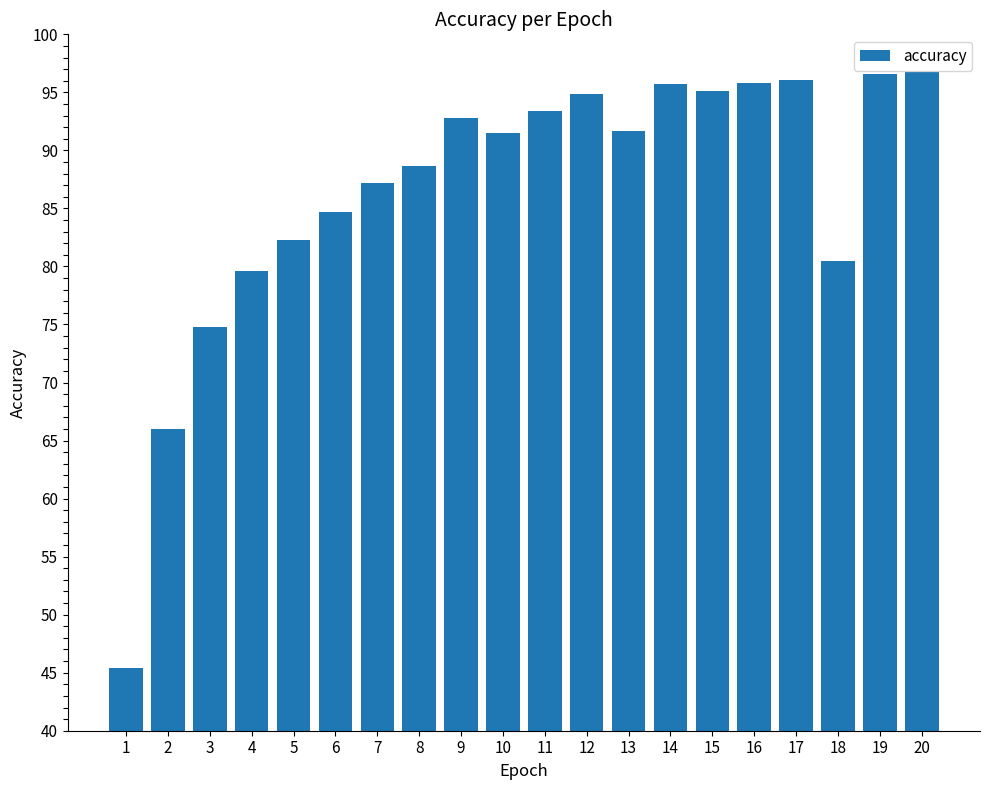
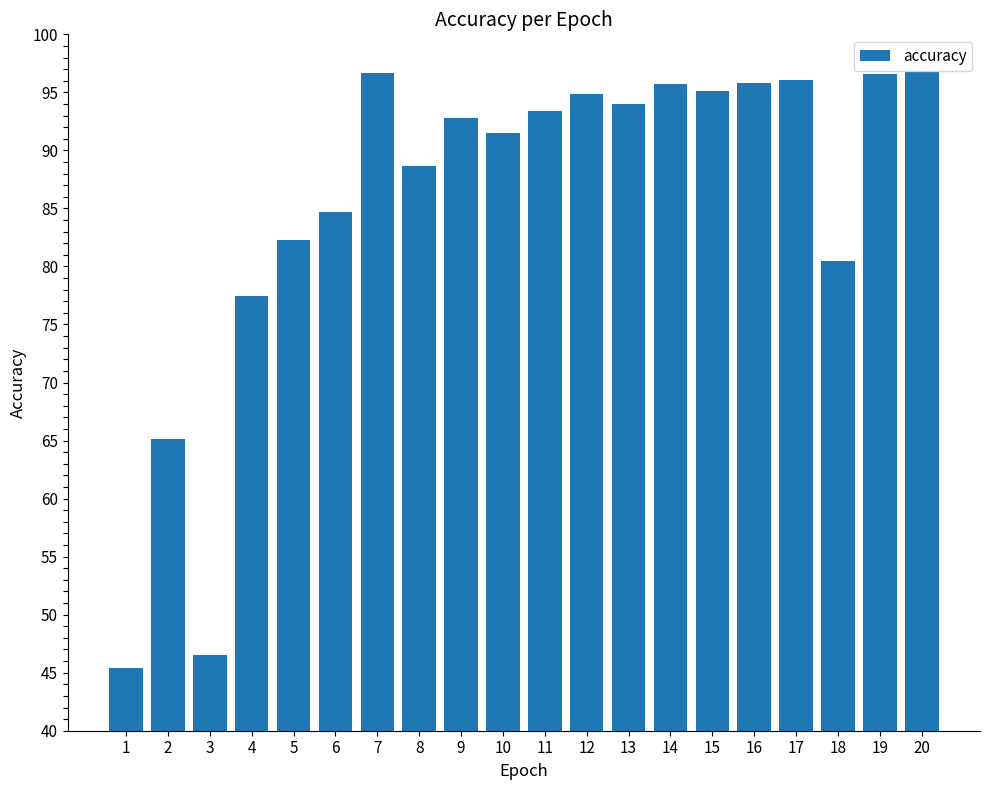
  {
    "1": 45.4,
-   "2": 66.0,
-   "3": 74.8,
-   "4": 79.6,
+   "2": 65.1,
+   "3": 46.6,
+   "4": 77.4,
    "5": 82.3,
    "6": 84.7,
-   "7": 87.2,
+   "7": 96.6,
    "8": 88.7,
    "9": 92.8,
    "10": 91.5,
    "11": 93.4,
    "12": 94.9,
-   "13": 91.7,
+   "13": 94.0,
    "14": 95.7,
    "15": 95.2,
    "16": 95.8,
    "17": 96.1,
    "18": 80.4,
    "19": 96.5,
    "20": 96.7
  }
